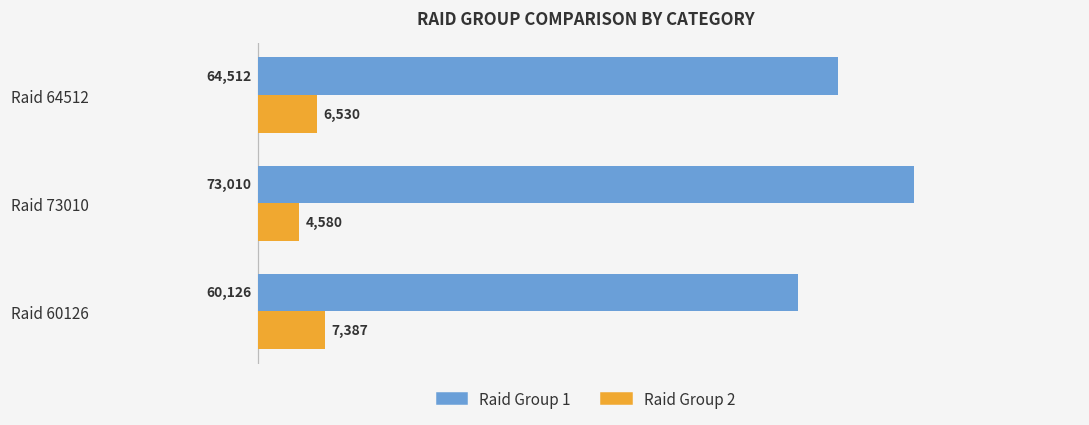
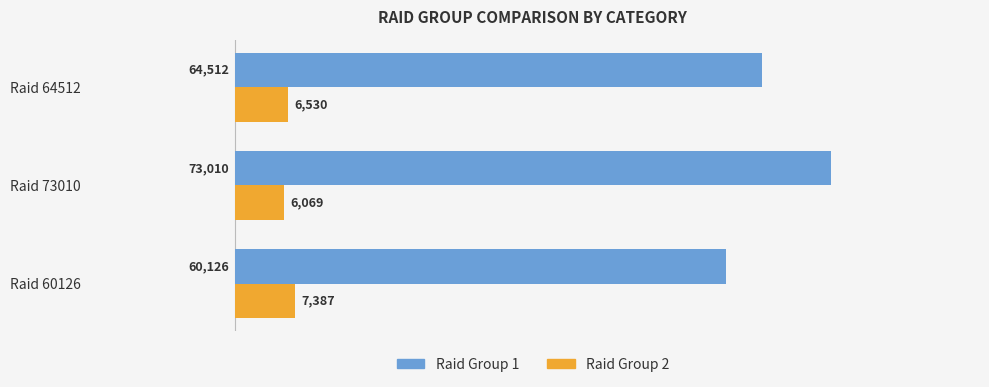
  {
    "Raid Group 2": {
      "Raid 64512": "6,530",
-     "Raid 73010": "4,580",
+     "Raid 73010": "6,069",
      "Raid 60126": "7,387"
    }
  }
